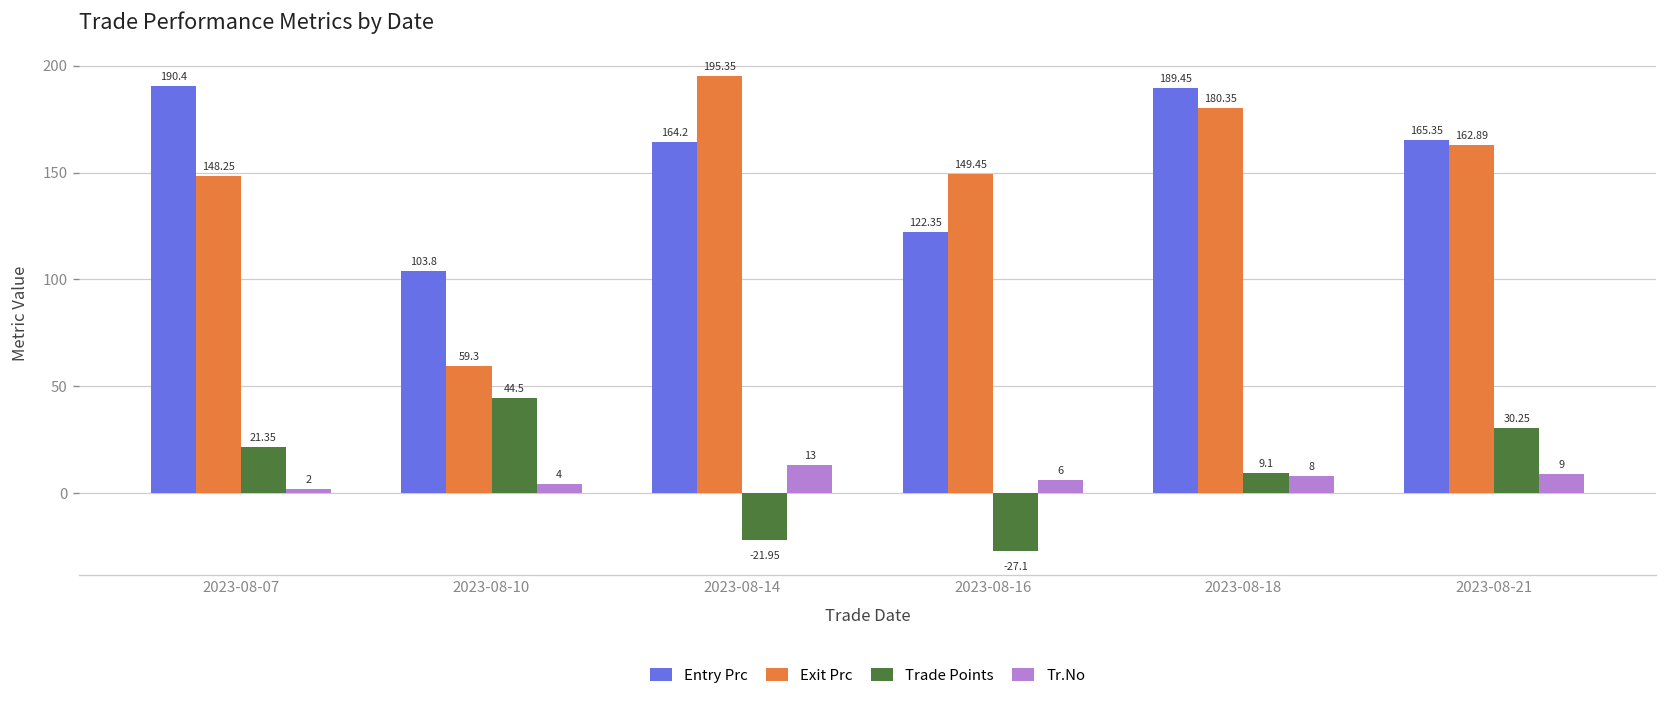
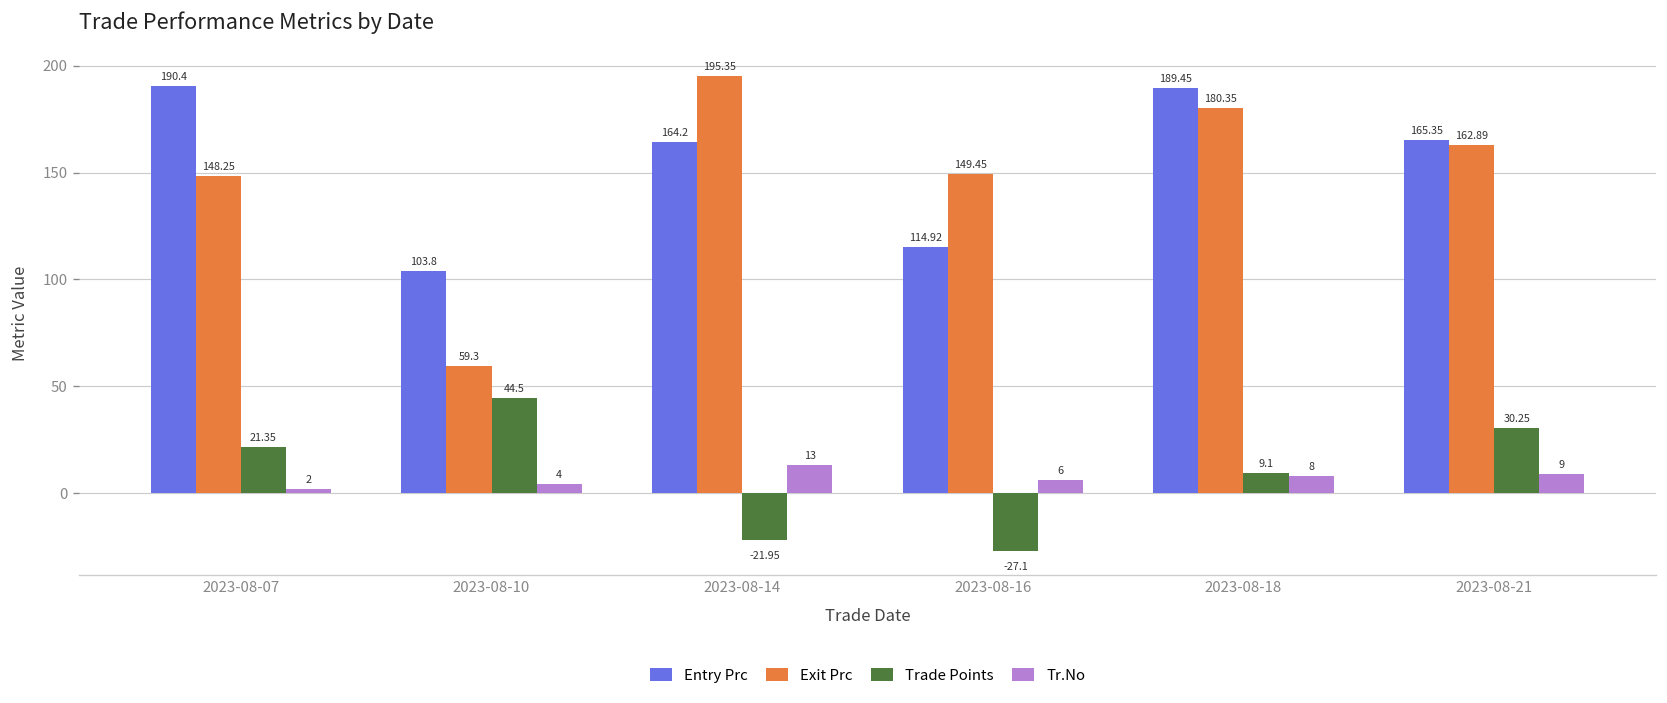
  {
    "Entry Prc": {
      "2023-08-07": 190.4,
      "2023-08-10": 103.8,
      "2023-08-14": 164.2,
-     "2023-08-16": 122.35,
+     "2023-08-16": 114.92,
      "2023-08-18": 189.45,
      "2023-08-21": 165.35
    },
    "Exit Prc": {
      "2023-08-07": 148.25,
      "2023-08-10": 59.3,
      "2023-08-14": 195.35,
      "2023-08-16": 149.45,
      "2023-08-18": 180.35,
      "2023-08-21": 162.89
    },
    "Trade Points": {
      "2023-08-07": 21.35,
      "2023-08-10": 44.5,
      "2023-08-14": -21.95,
      "2023-08-16": -27.1,
      "2023-08-18": 9.1,
      "2023-08-21": 30.25
    },
    "Tr.No": {
      "2023-08-07": 2,
      "2023-08-10": 4,
      "2023-08-14": 13,
      "2023-08-16": 6,
      "2023-08-18": 8,
      "2023-08-21": 9
    }
  }
